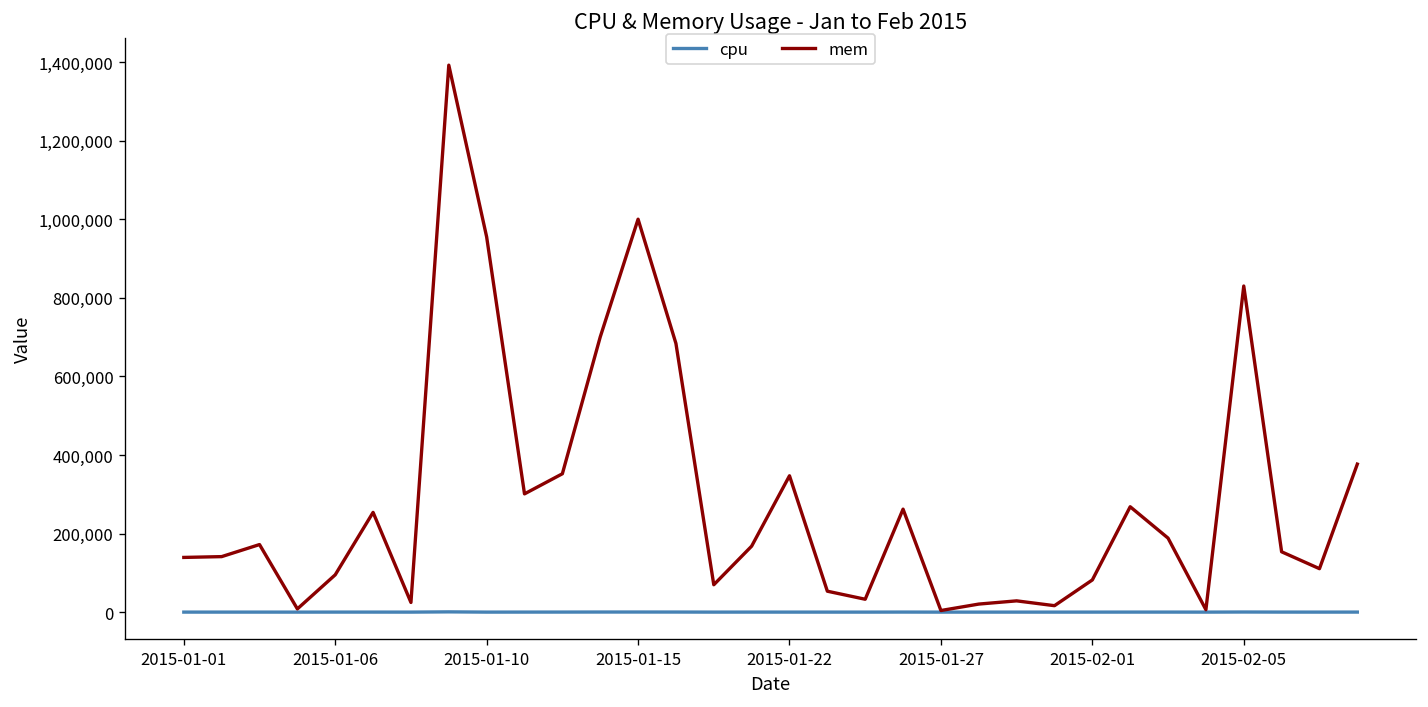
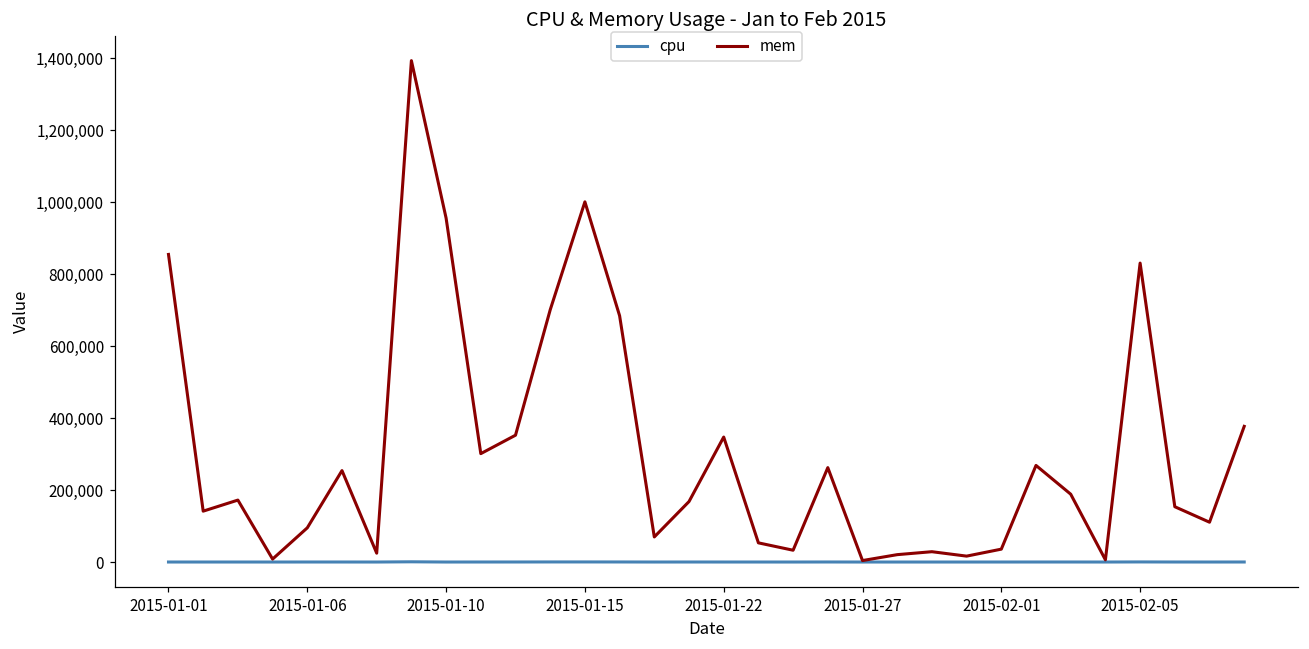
  {
    "cpu": {
      "2015-01-01": "0",
      "2015-01-06": "0",
      "2015-01-10": "0",
      "2015-01-15": "0",
      "2015-01-22": "0",
      "2015-02-01": "0",
      "2015-02-05": "0"
    },
    "mem": {
-     "2015-01-01": "140,000",
+     "2015-01-01": "850,000",
      "2015-01-06": "100,000",
      "2015-01-10": "960,000",
      "2015-01-15": "1,000,000",
      "2015-01-22": "350,000",
-     "2015-02-01": "80,000",
+     "2015-02-01": "40,000",
      "2015-02-05": "830,000"
    }
  }
